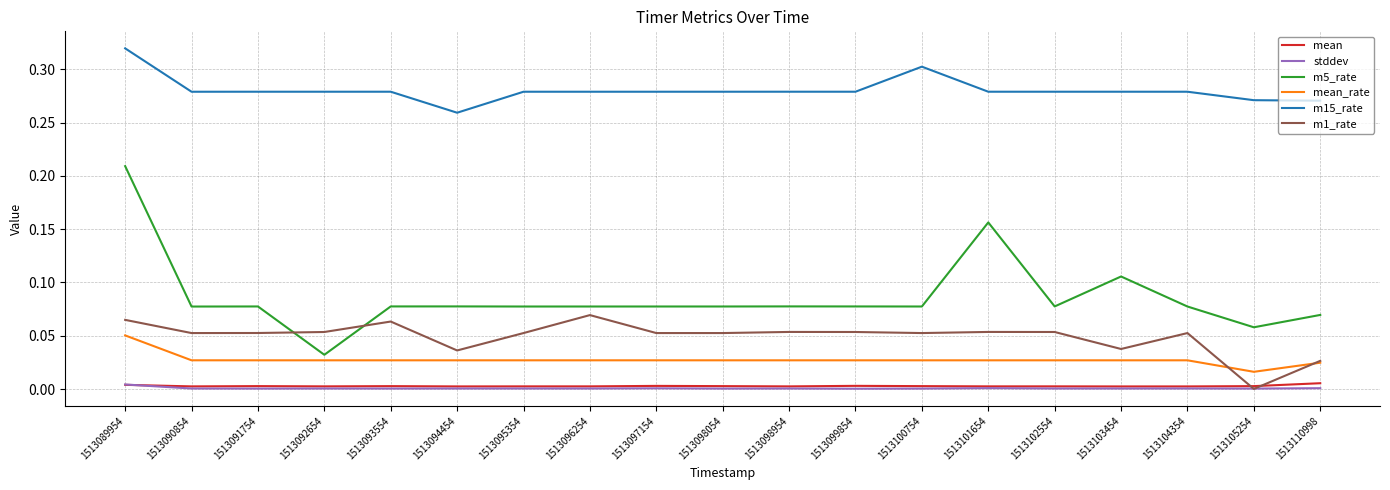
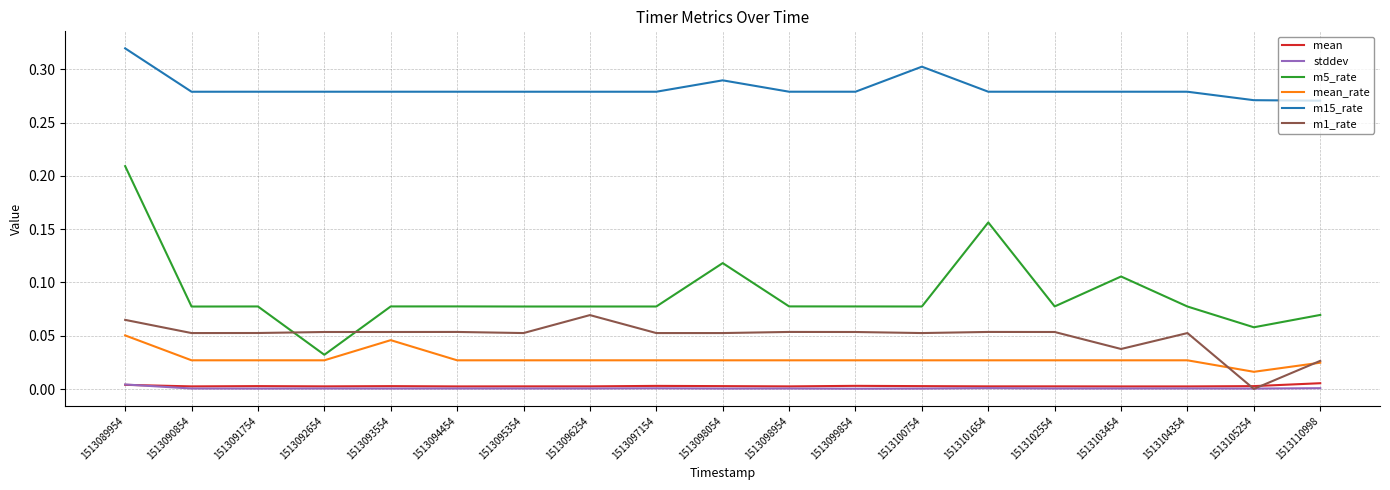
  {
    "mean": {
      "1513099854": 0.003,
      "1513110998": 0.005
    },
    "stddev": {
      "1513099854": 0.000,
      "1513110998": 0.001
    },
    "m5_rate": {
      "1513089954": 0.209,
      "1513090854": 0.077,
      "1513091754": 0.077,
      "1513092654": 0.032,
      "1513093554": 0.077,
      "1513094454": 0.078,
      "1513095354": 0.077,
      "1513096254": 0.077,
      "1513097154": 0.077,
-     "1513098054": 0.077,
+     "1513098054": 0.118,
      "1513098954": 0.078,
      "1513099854": 0.077,
      "1513100754": 0.077,
      "1513101654": 0.156,
      "1513102554": 0.077,
      "1513103454": 0.106,
      "1513104354": 0.077,
      "1513105254": 0.058,
      "1513110998": 0.070
    },
    "mean_rate": {
      "1513089954": 0.050,
      "1513090854": 0.027,
      "1513091754": 0.027,
      "1513092654": 0.027,
-     "1513093554": 0.027,
+     "1513093554": 0.046,
      "1513094454": 0.027,
      "1513095354": 0.027,
      "1513096254": 0.027,
      "1513097154": 0.027,
      "1513098054": 0.027,
      "1513098954": 0.027,
      "1513099854": 0.027,
      "1513100754": 0.027,
      "1513101654": 0.027,
      "1513102554": 0.027,
      "1513103454": 0.027,
      "1513104354": 0.027,
      "1513105254": 0.016
    },
    "m15_rate": {
      "1513089954": 0.320,
      "1513090854": 0.279,
      "1513091754": 0.279,
      "1513092654": 0.279,
      "1513093554": 0.279,
-     "1513094454": 0.259,
+     "1513094454": 0.279,
      "1513095354": 0.279,
      "1513096254": 0.279,
      "1513097154": 0.279,
-     "1513098054": 0.279,
+     "1513098054": 0.290,
      "1513098954": 0.279,
      "1513099854": 0.279,
      "1513100754": 0.302,
      "1513101654": 0.279,
      "1513102554": 0.279,
      "1513103454": 0.279,
      "1513104354": 0.279,
      "1513105254": 0.271
    },
    "m1_rate": {
      "1513089954": 0.065,
      "1513090854": 0.053,
      "1513091754": 0.053,
      "1513092654": 0.054,
-     "1513093554": 0.063,
-     "1513094454": 0.036,
+     "1513093554": 0.054,
+     "1513094454": 0.054,
      "1513095354": 0.053,
      "1513096254": 0.069,
      "1513097154": 0.053,
      "1513098054": 0.053,
      "1513098954": 0.054,
      "1513099854": 0.054,
      "1513100754": 0.053,
      "1513101654": 0.054,
      "1513102554": 0.054,
      "1513103454": 0.038,
      "1513104354": 0.053
    }
  }
